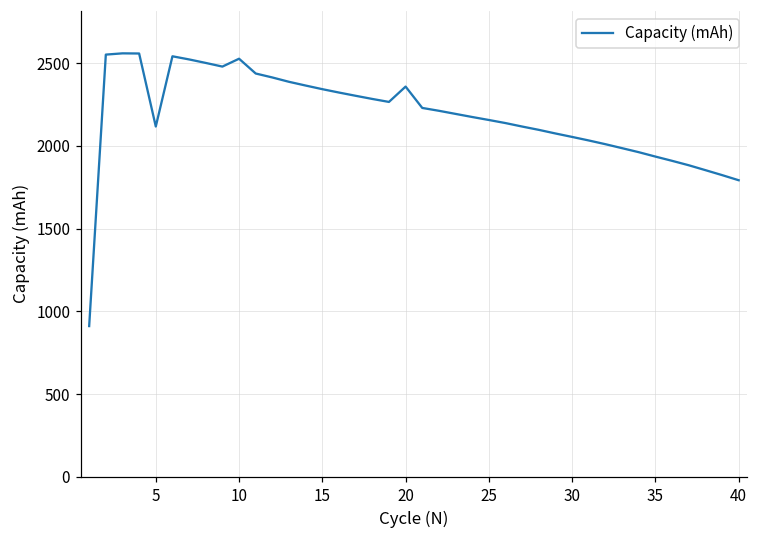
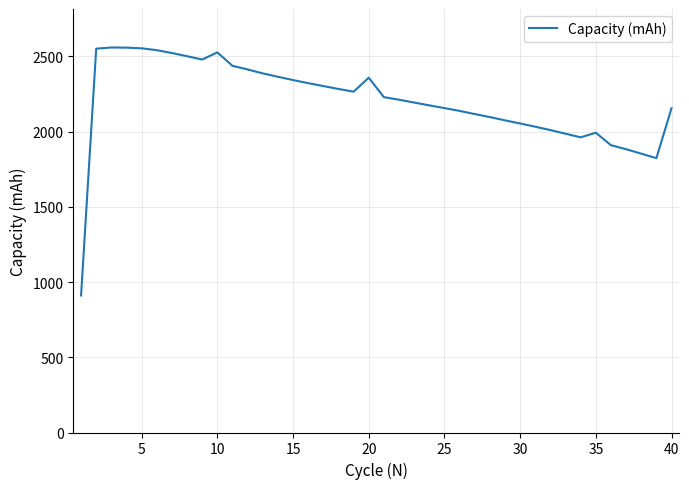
  {
-   "5": 2120,
+   "5": 2550,
    "10": 2530,
    "15": 2340,
    "20": 2360,
    "25": 2160,
    "30": 2050,
-   "35": 1940,
-   "40": 1790
+   "35": 1990,
+   "40": 2160
  }
